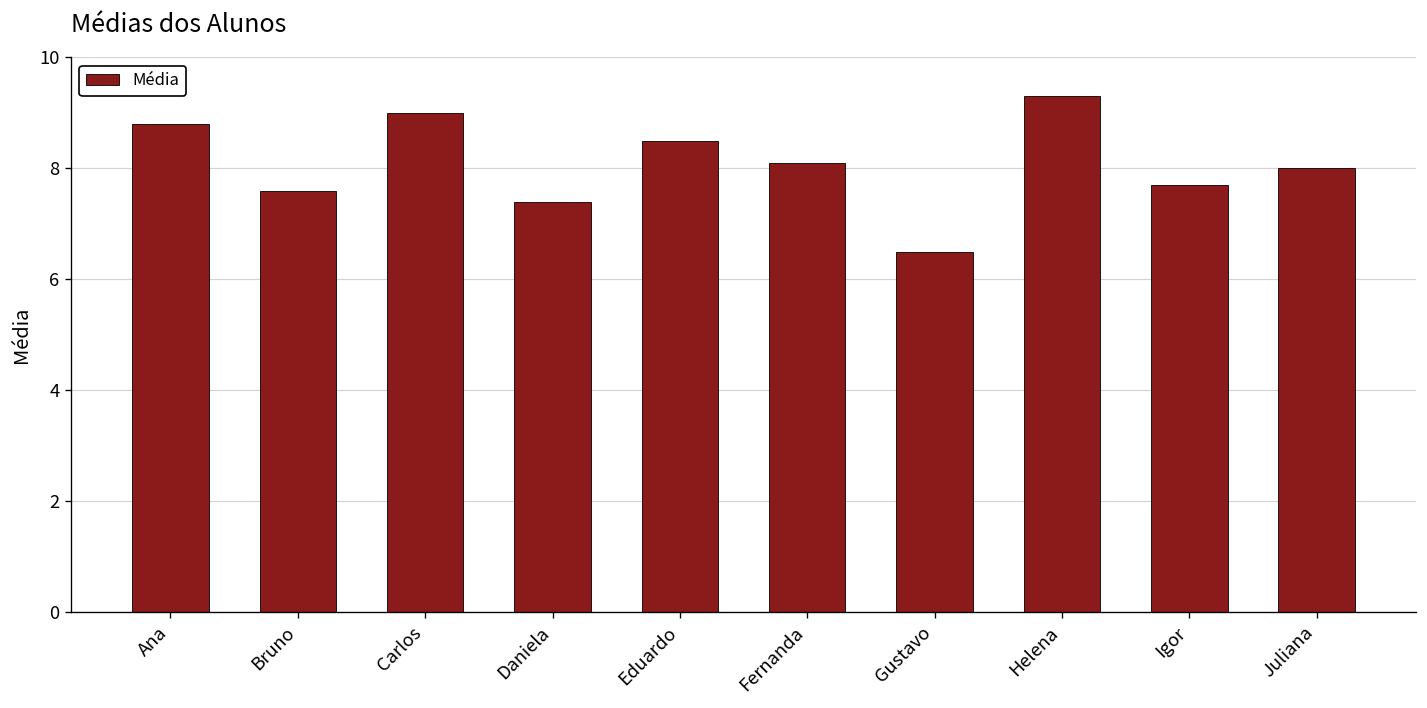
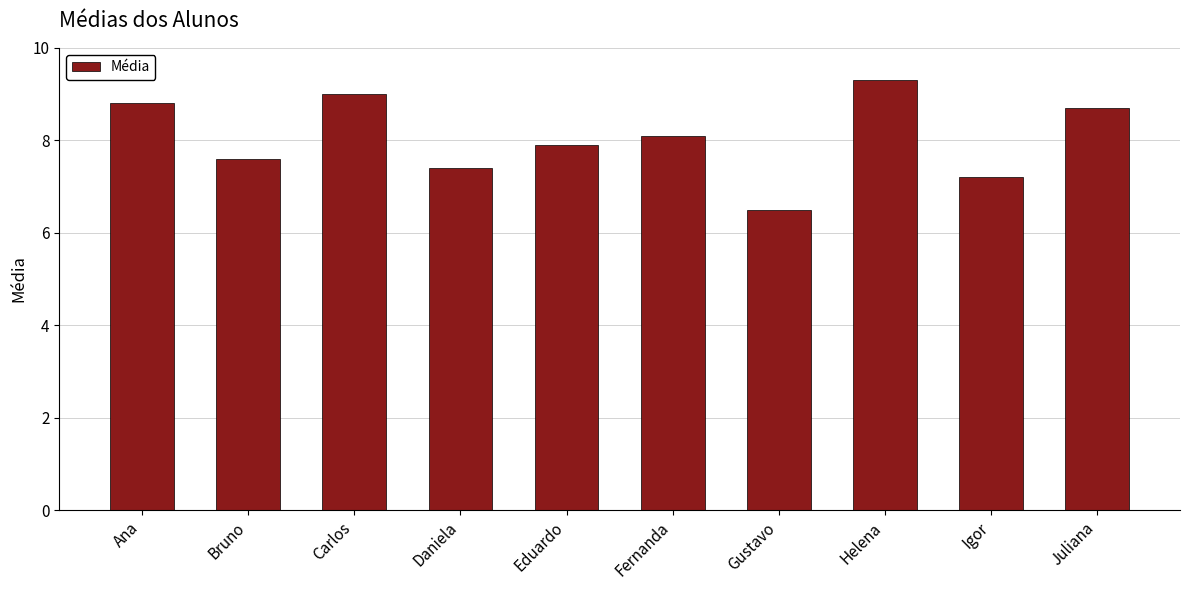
  {
    "Ana": 8.8,
    "Bruno": 7.6,
    "Carlos": 9.0,
    "Daniela": 7.4,
-   "Eduardo": 8.5,
+   "Eduardo": 7.9,
    "Fernanda": 8.1,
    "Gustavo": 6.5,
    "Helena": 9.3,
-   "Igor": 7.7,
-   "Juliana": 8.0
+   "Igor": 7.2,
+   "Juliana": 8.7
  }
